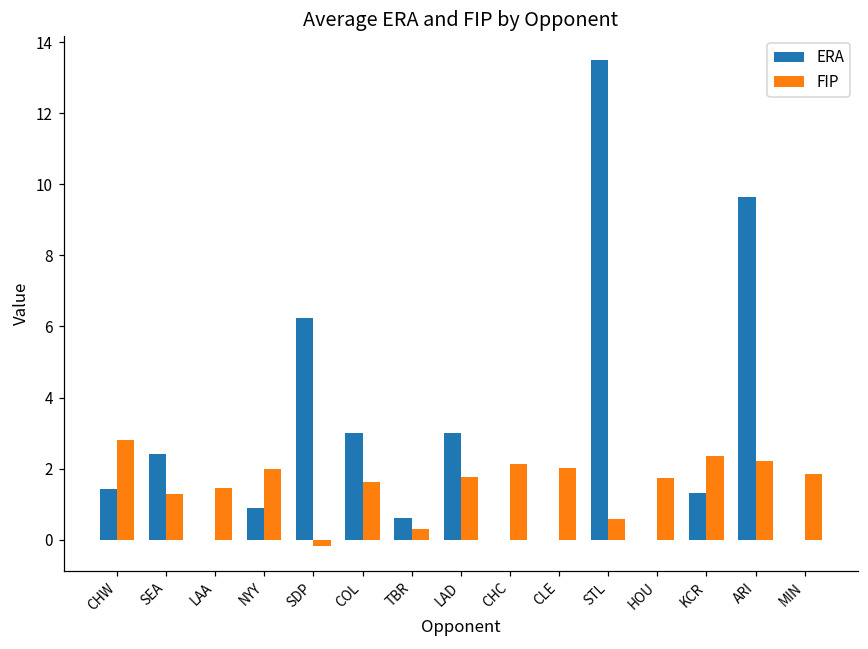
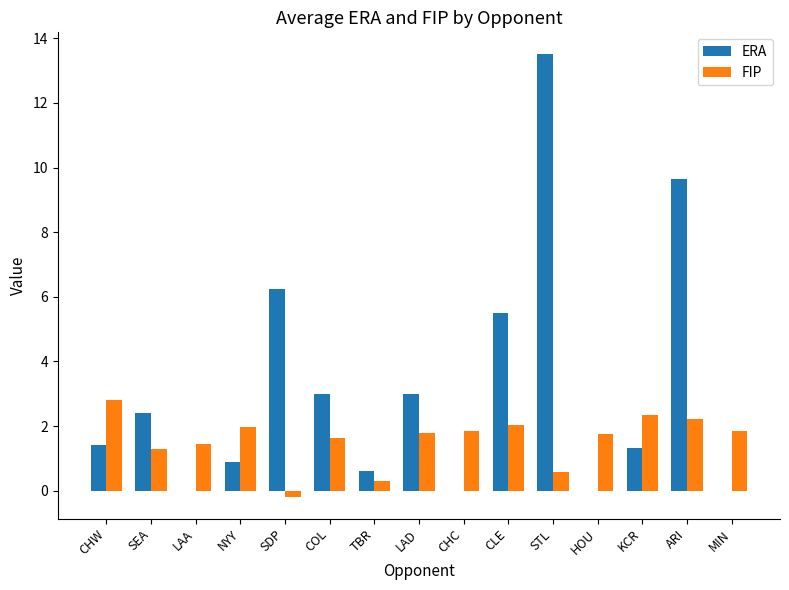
  {
    "ERA": {
      "CHW": 1.4,
      "SEA": 2.4,
      "LAA": 0.0,
      "NYY": 0.9,
      "SDP": 6.2,
      "COL": 3.0,
      "TBR": 0.6,
      "LAD": 3.0,
      "CHC": 0.0,
-     "CLE": 0.0,
+     "CLE": 5.5,
      "STL": 13.5,
      "HOU": 0.0,
      "KCR": 1.3,
      "ARI": 9.6,
      "MIN": 0.0
    },
    "FIP": {
      "CHW": 2.8,
      "SEA": 1.3,
      "LAA": 1.5,
      "NYY": 2.0,
      "SDP": -0.2,
      "COL": 1.6,
      "TBR": 0.3,
      "LAD": 1.8,
-     "CHC": 2.1,
+     "CHC": 1.8,
      "CLE": 2.0,
      "STL": 0.6,
      "HOU": 1.8,
      "KCR": 2.4,
      "ARI": 2.2,
      "MIN": 1.9
    }
  }
